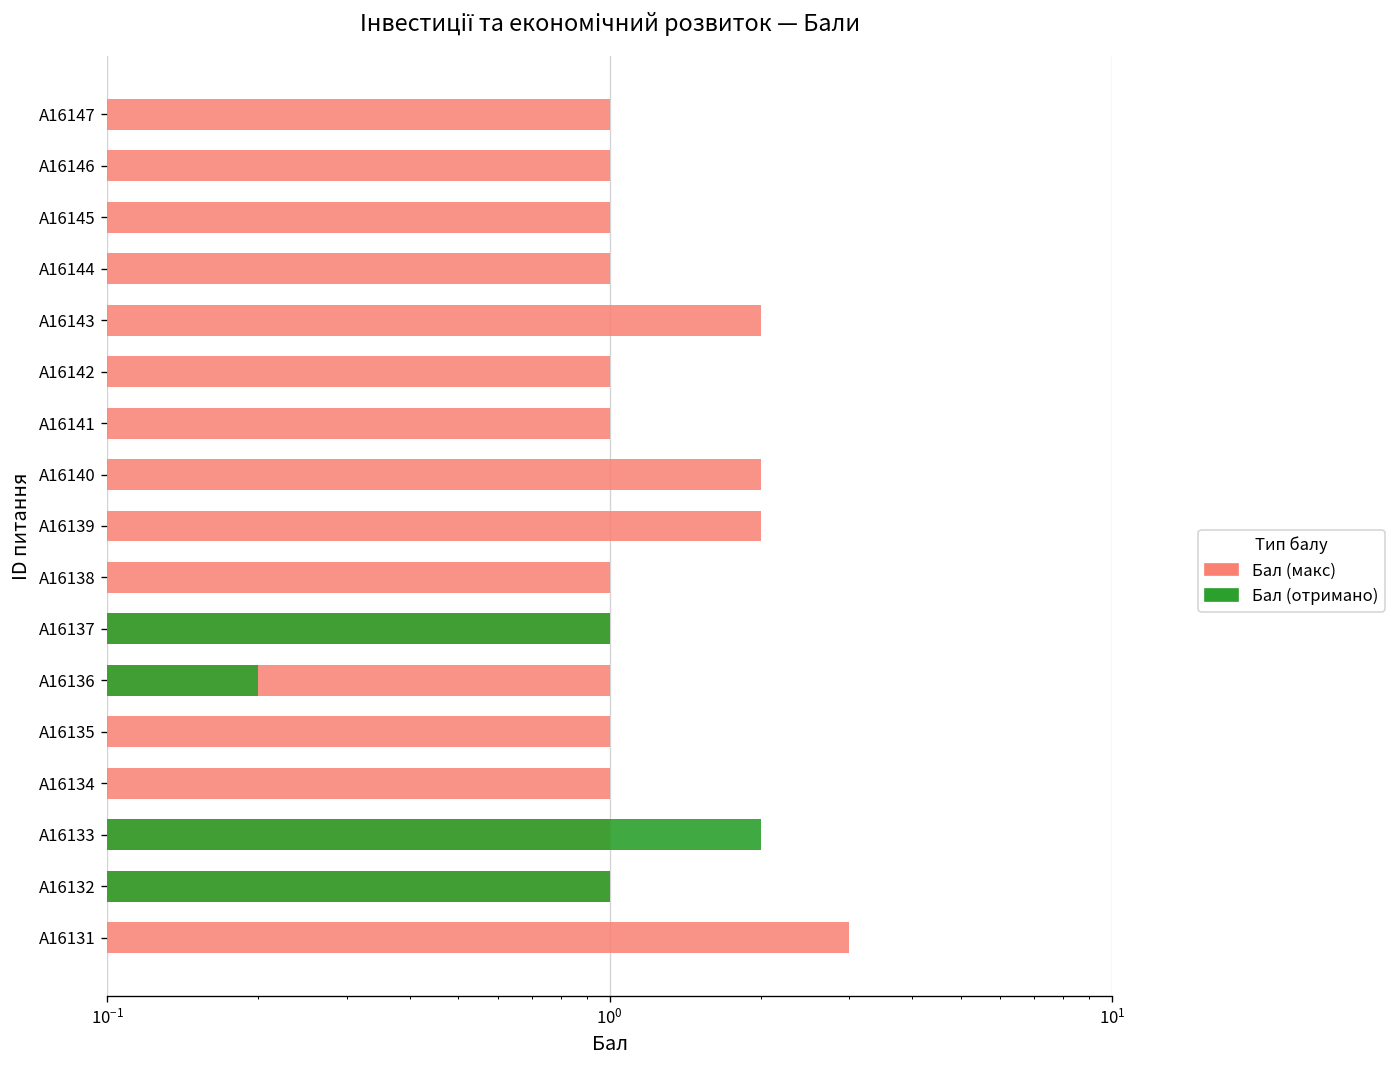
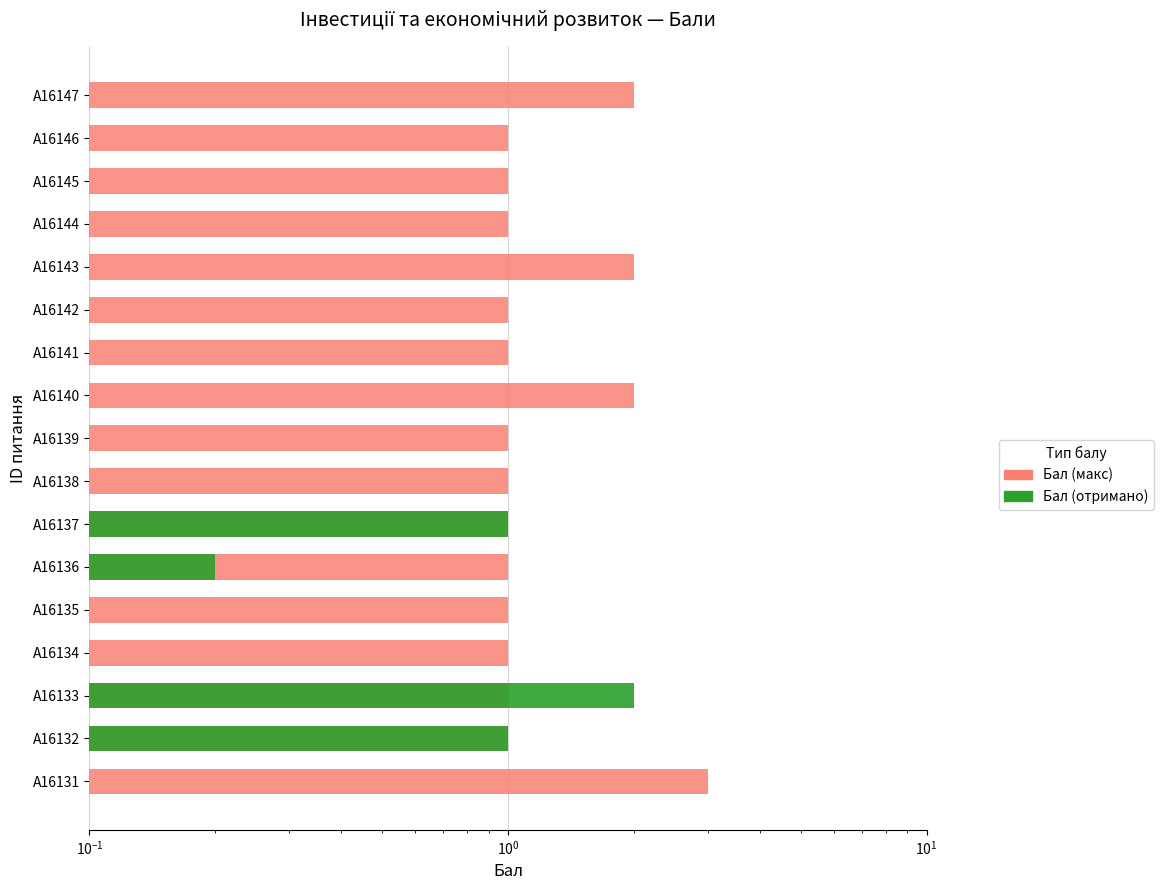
  {
    "Бал (макс)": {
-     "A16147": 1,
+     "A16147": 2,
      "A16146": 1,
      "A16145": 1,
      "A16144": 1,
      "A16143": 2,
      "A16142": 1,
      "A16141": 1,
      "A16140": 2,
-     "A16139": 2,
+     "A16139": 1,
      "A16138": 1,
      "A16137": 1,
      "A16136": 1,
      "А16135": 1,
      "A16134": 1,
      "A16132": 1,
      "A16131": 3
    },
    "Бал (отримано)": {
      "A16137": 1,
      "A16133": 2,
      "A16132": 1
    }
  }
